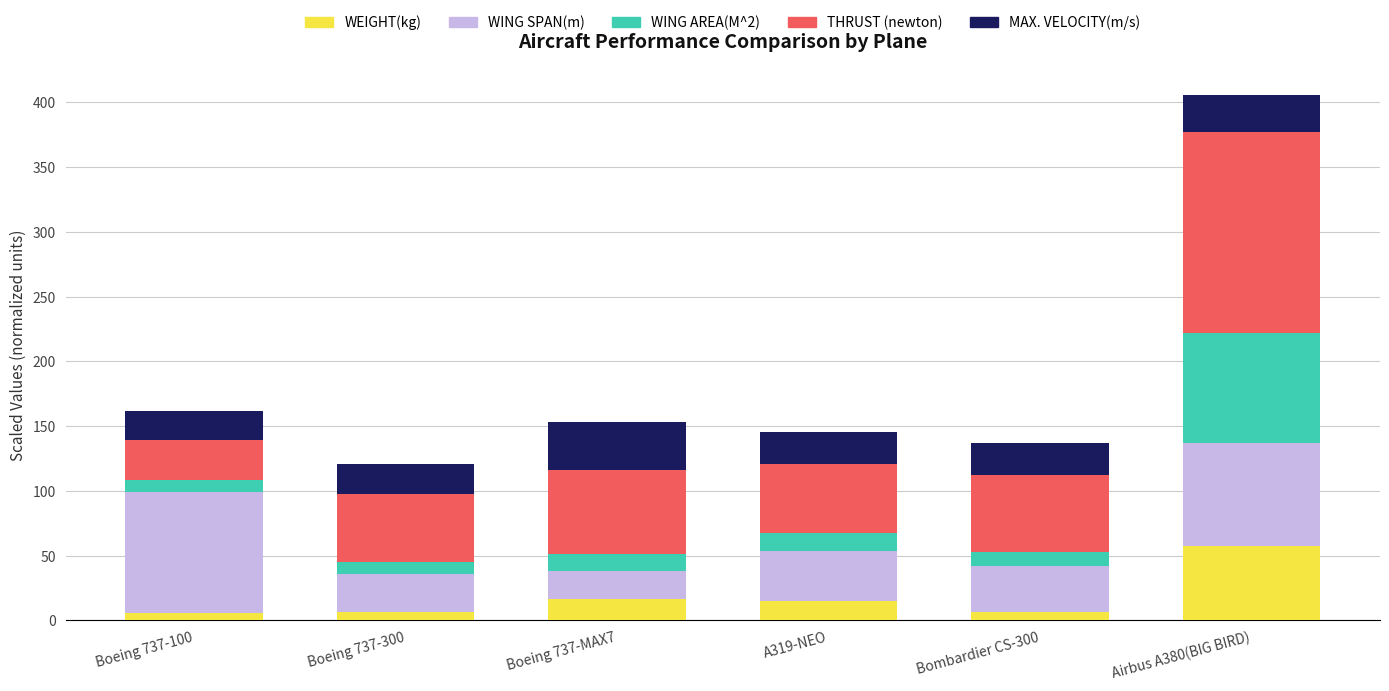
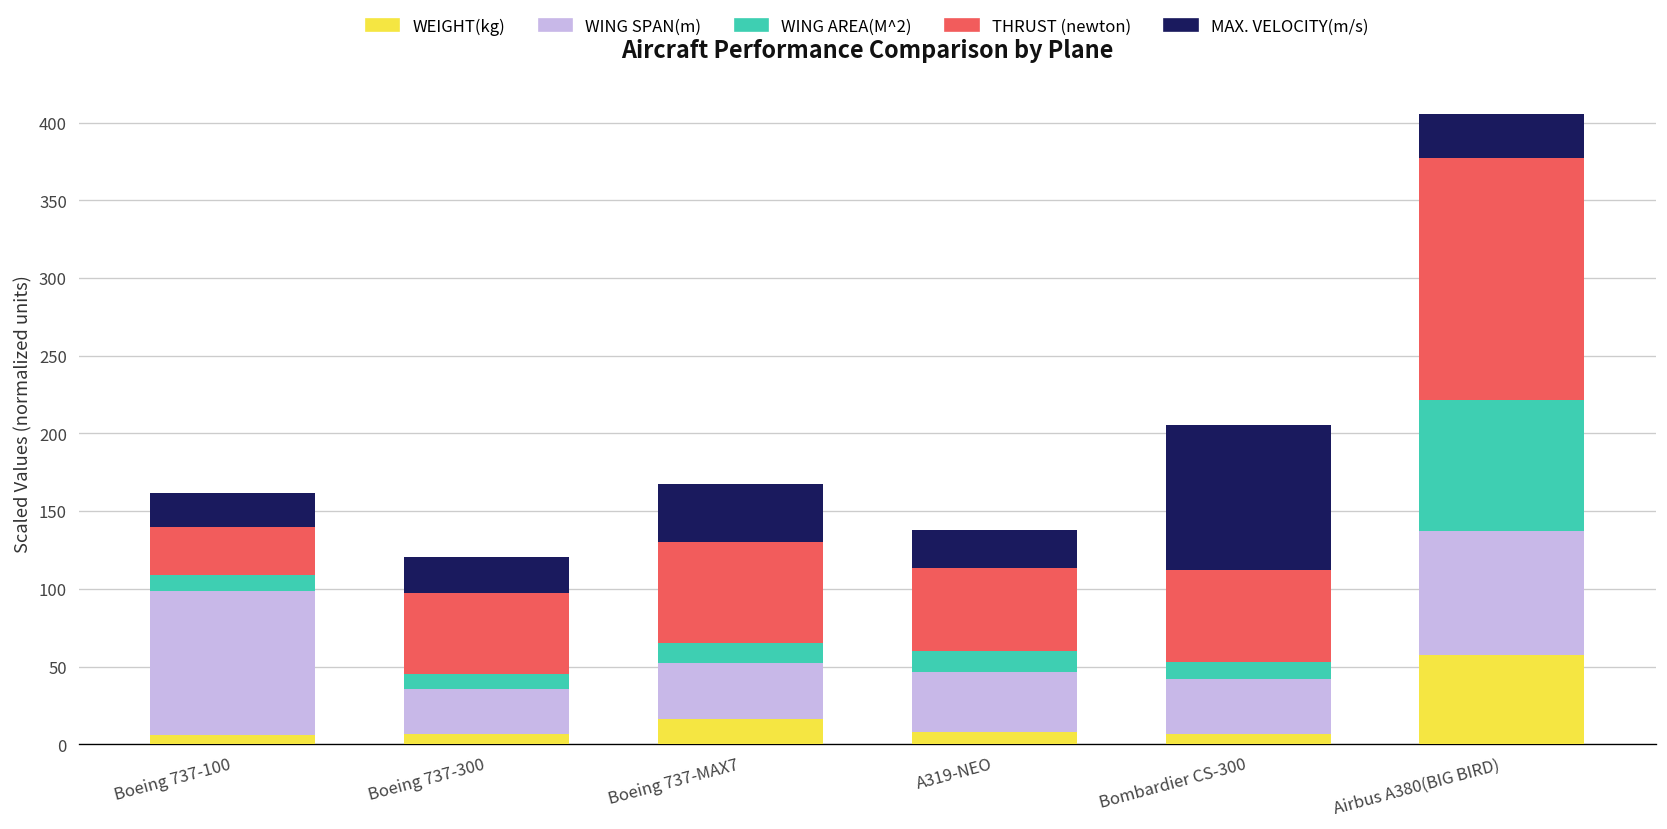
  {
    "WEIGHT(kg)": {
      "Boeing 737-100": 6,
      "Boeing 737-300": 7,
      "Boeing 737-MAX7": 17,
-     "A319-NEO": 15,
+     "A319-NEO": 8,
      "Bombardier CS-300": 7,
      "Airbus A380(BIG BIRD)": 58
    },
    "WING SPAN(m)": {
      "Boeing 737-100": 93,
      "Boeing 737-300": 29,
-     "Boeing 737-MAX7": 22,
+     "Boeing 737-MAX7": 36,
      "A319-NEO": 39,
      "Bombardier CS-300": 35,
      "Airbus A380(BIG BIRD)": 80
    },
    "WING AREA(M^2)": {
      "Boeing 737-100": 10,
      "Boeing 737-300": 9,
      "Boeing 737-MAX7": 13,
      "A319-NEO": 14,
      "Bombardier CS-300": 11,
      "Airbus A380(BIG BIRD)": 85
    },
    "THRUST (newton)": {
      "Boeing 737-100": 31,
      "Boeing 737-300": 53,
      "Boeing 737-MAX7": 65,
      "A319-NEO": 54,
      "Bombardier CS-300": 59,
      "Airbus A380(BIG BIRD)": 156
    },
    "MAX. VELOCITY(m/s)": {
      "Boeing 737-100": 22,
      "Boeing 737-300": 23,
      "Boeing 737-MAX7": 37,
      "A319-NEO": 24,
-     "Bombardier CS-300": 24,
+     "Bombardier CS-300": 93,
      "Airbus A380(BIG BIRD)": 28
    }
  }
